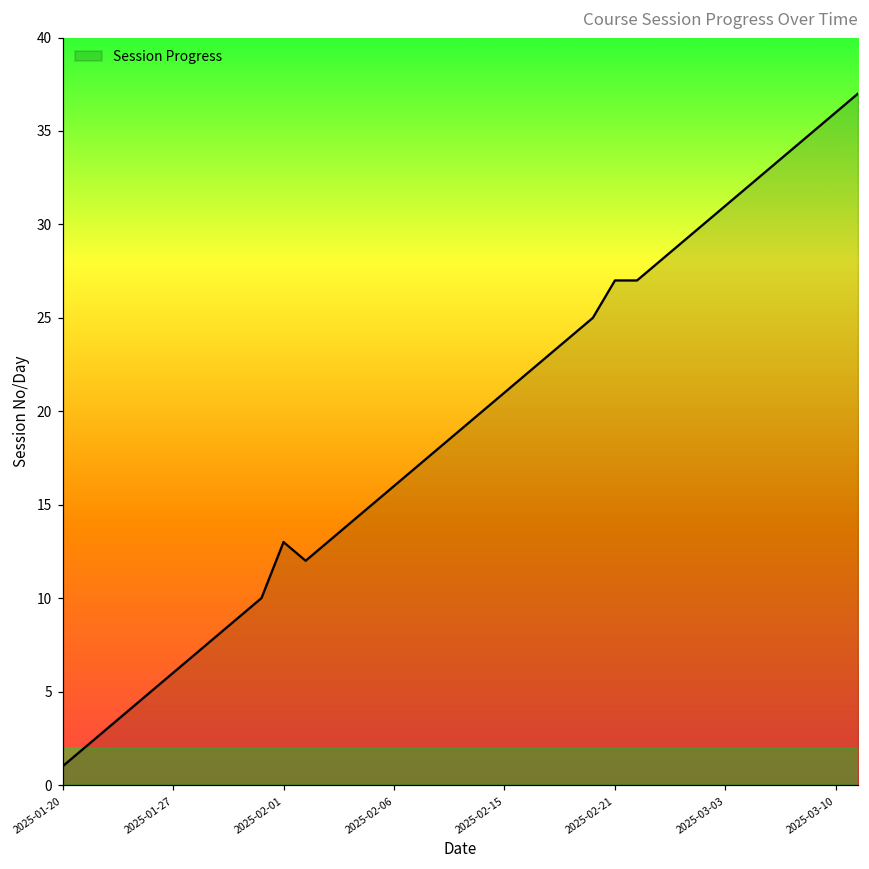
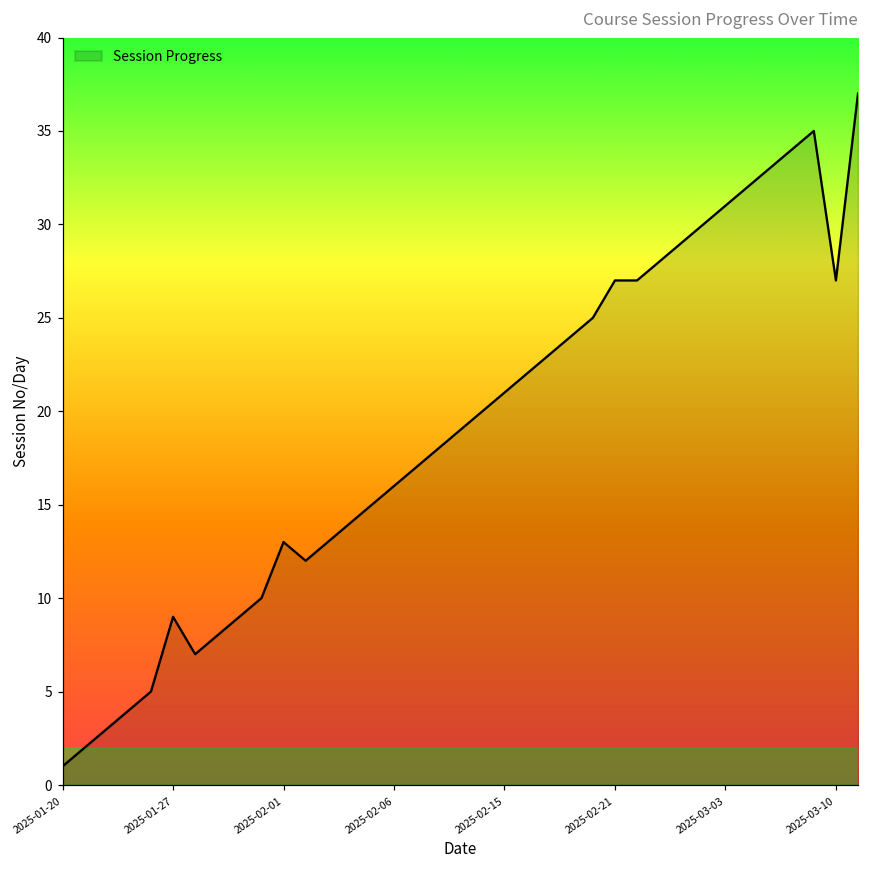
  {
-   "2025-01-27": 6,
+   "2025-01-27": 9,
    "2025-02-01": 13,
    "2025-02-15": 21,
    "2025-02-21": 27,
    "2025-03-03": 31,
-   "2025-03-10": 36
+   "2025-03-10": 27
  }
